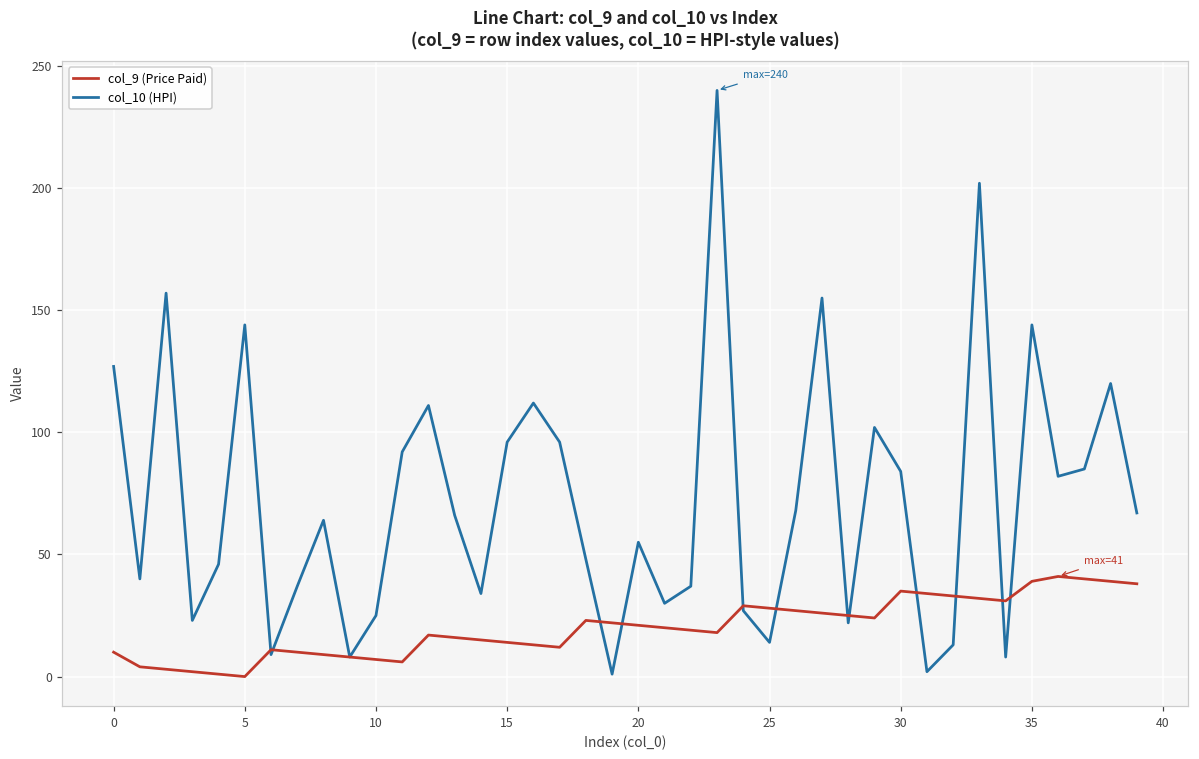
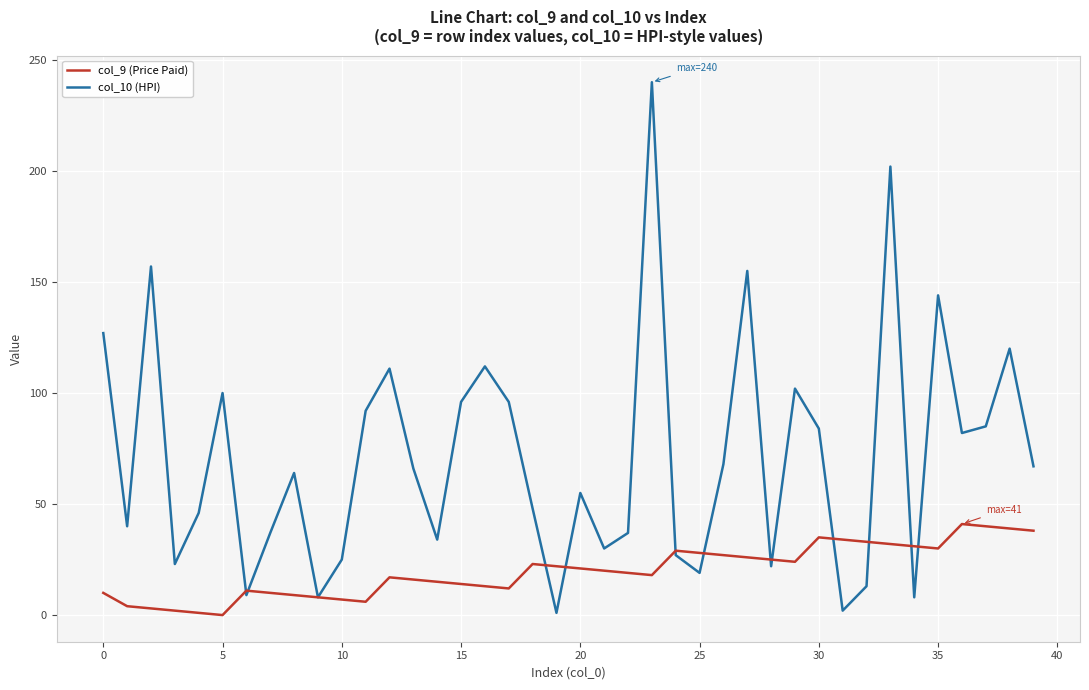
  {
    "col_9 (Price Paid)": {
      "0": 10,
      "5": 0,
      "10": 7,
      "15": 14,
      "20": 21,
      "25": 28,
      "30": 35,
-     "35": 39
+     "35": 30
    },
    "col_10 (HPI)": {
      "0": 127,
-     "5": 144,
+     "5": 100,
      "10": 25,
      "15": 96,
      "20": 55,
-     "25": 14,
+     "25": 19,
      "30": 84,
      "35": 144
    }
  }
